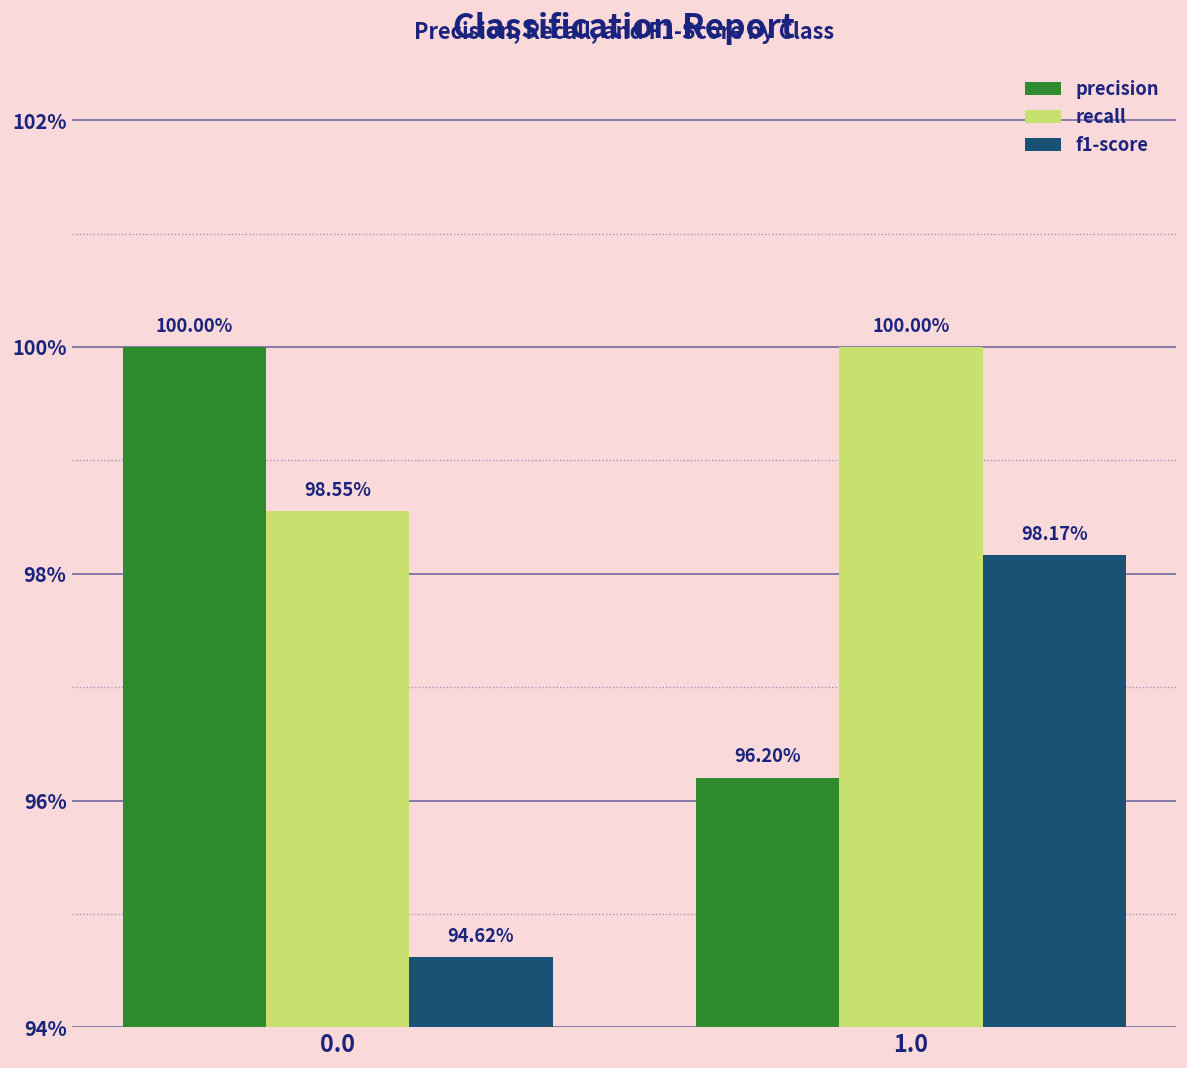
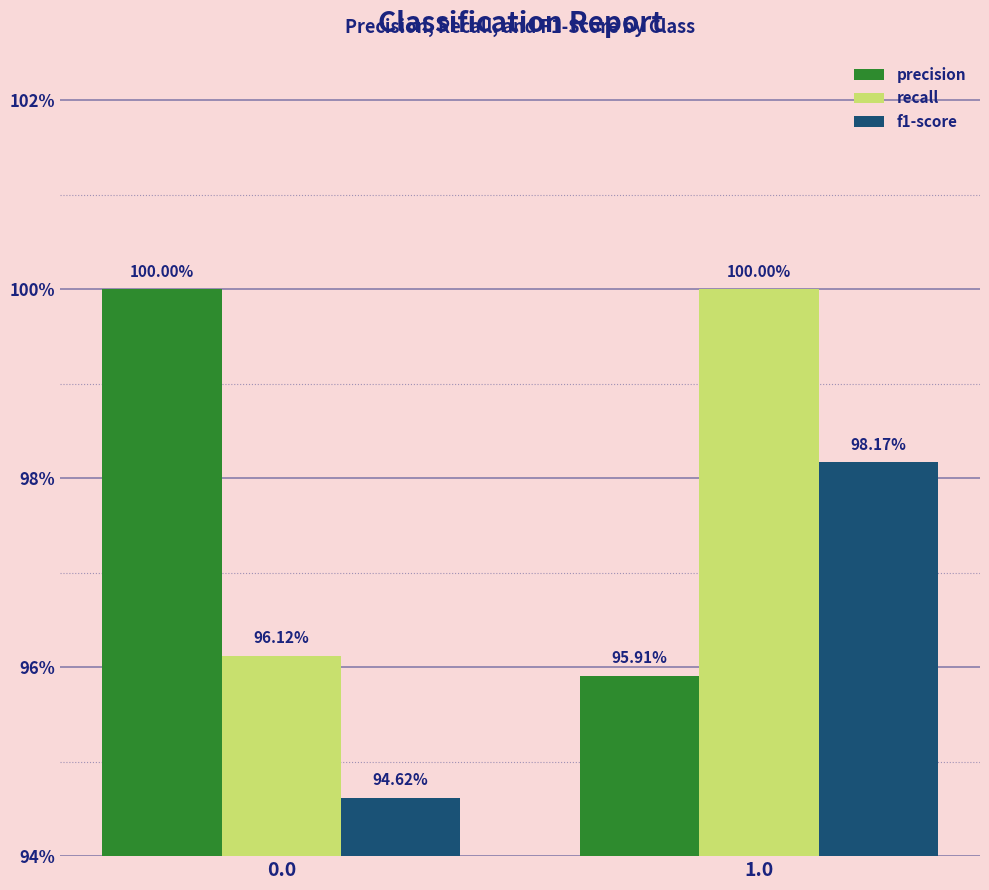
  {
    "precision": {
      "0.0": "100.00%",
-     "1.0": "96.20%"
+     "1.0": "95.91%"
    },
    "recall": {
-     "0.0": "98.55%",
+     "0.0": "96.12%",
      "1.0": "100.00%"
    },
    "f1-score": {
      "0.0": "94.62%",
      "1.0": "98.17%"
    }
  }
